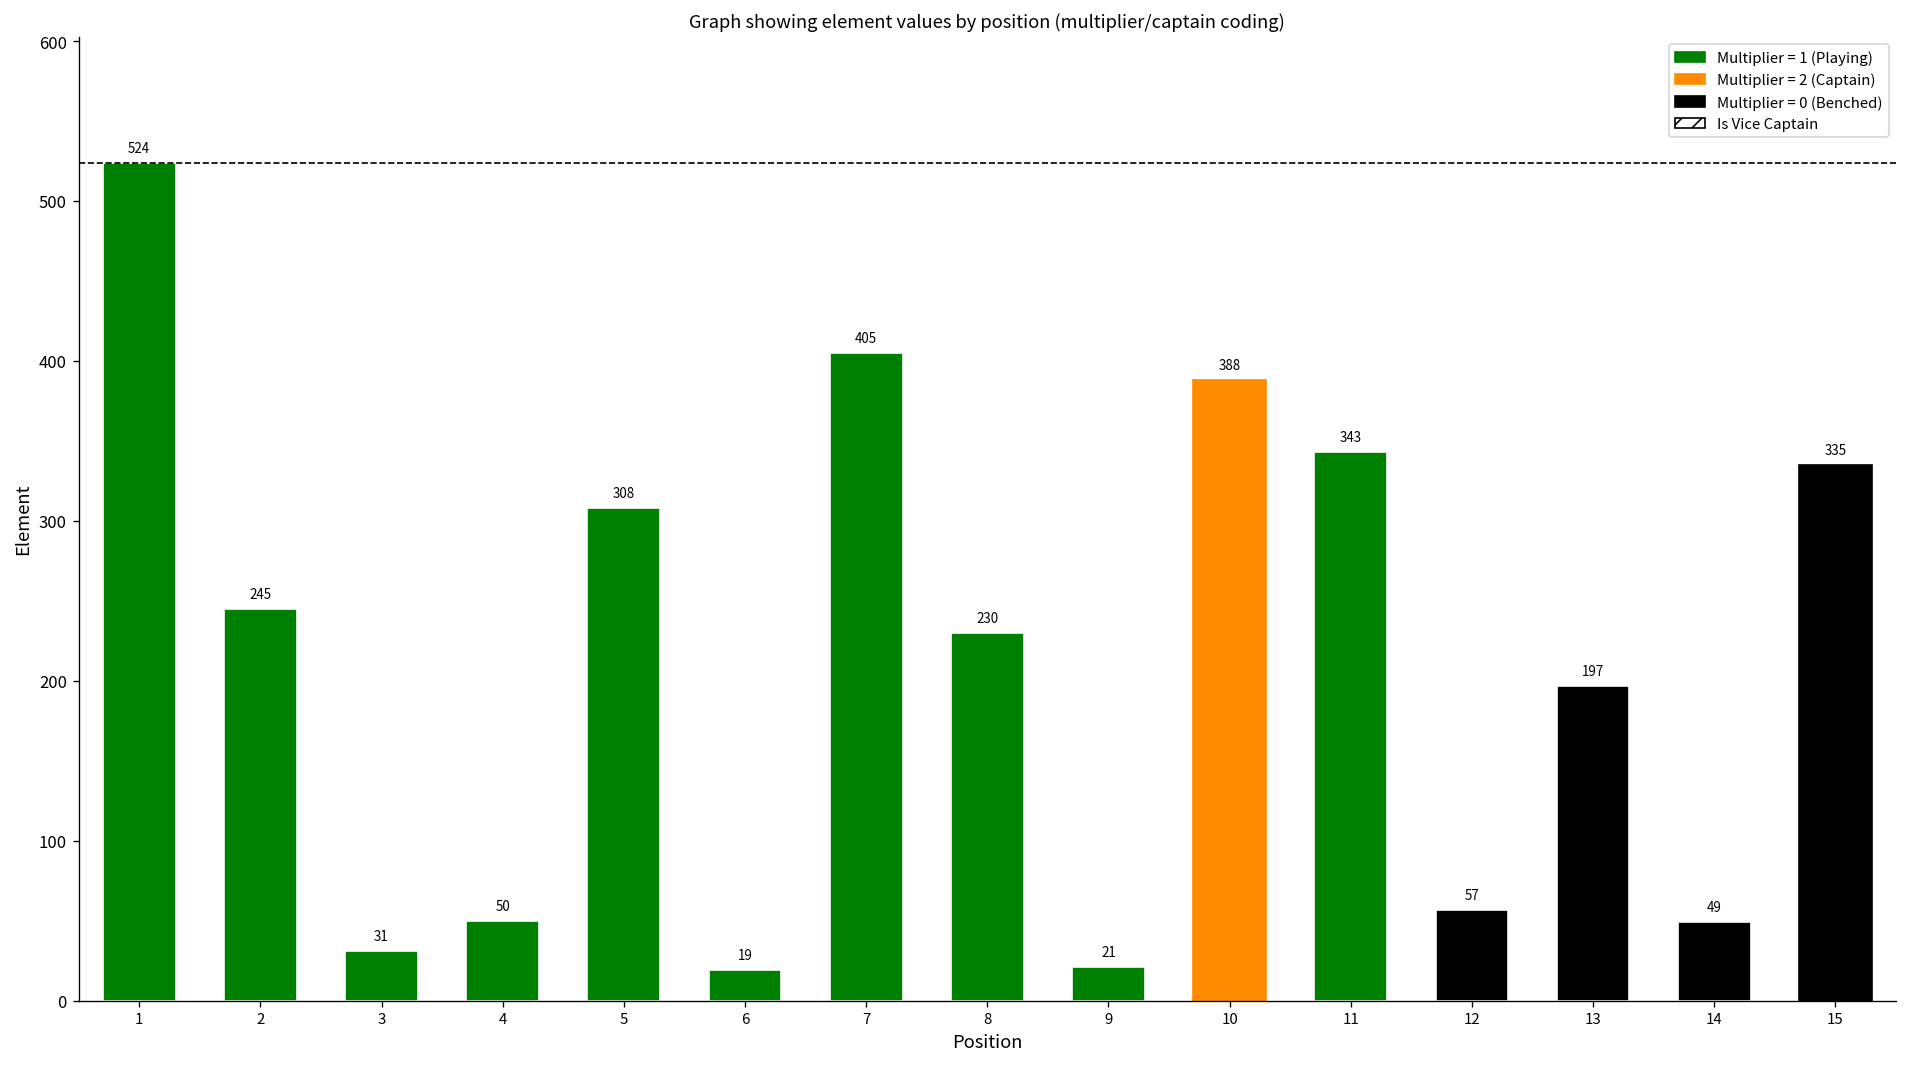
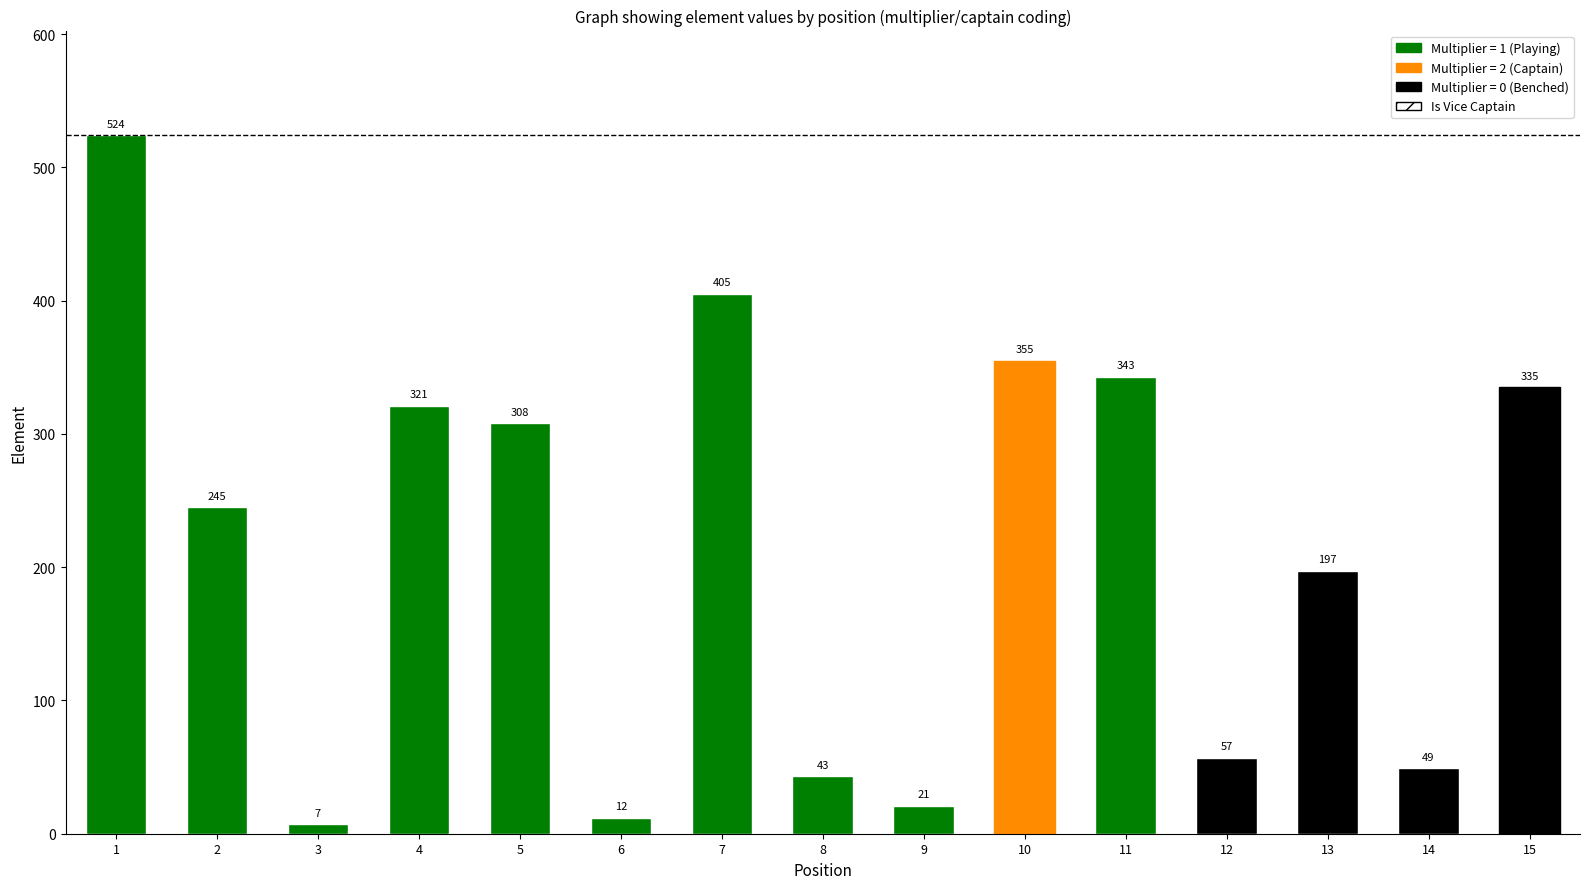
  {
    "1": 524,
    "2": 245,
-   "3": 31,
-   "4": 50,
+   "3": 7,
+   "4": 321,
    "5": 308,
-   "6": 19,
+   "6": 12,
    "7": 405,
-   "8": 230,
+   "8": 43,
    "9": 21,
-   "10": 388,
+   "10": 355,
    "11": 343,
    "12": 57,
    "13": 197,
    "14": 49,
    "15": 335
  }
